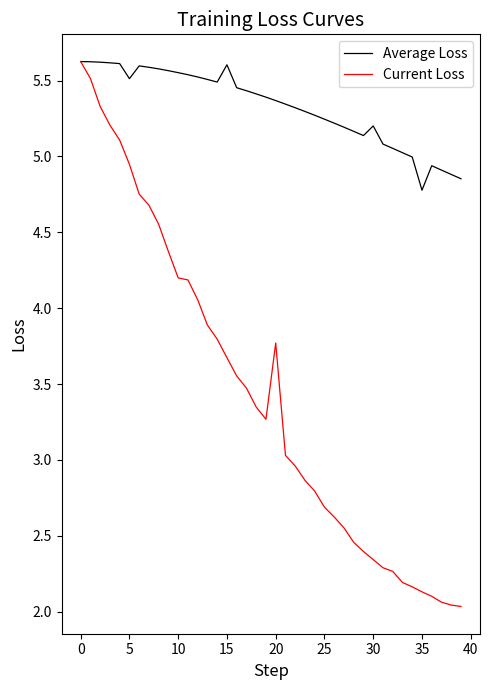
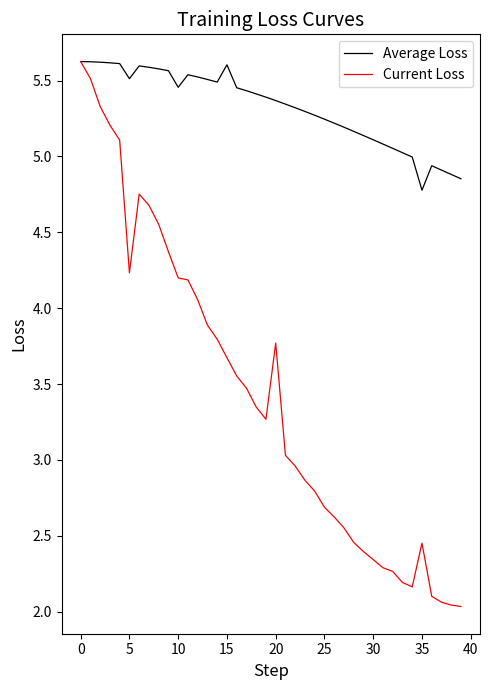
  {
    "Average Loss": {
      "5": 5.51,
-     "10": 5.55,
+     "10": 5.46,
      "15": 5.60,
      "20": 5.37,
      "25": 5.25,
-     "30": 5.20,
+     "30": 5.11,
      "35": 4.78
    },
    "Current Loss": {
-     "5": 4.95,
+     "5": 4.23,
      "10": 4.20,
      "15": 3.67,
      "20": 3.77,
      "25": 2.69,
      "30": 2.34,
-     "35": 2.13
+     "35": 2.45
    }
  }
